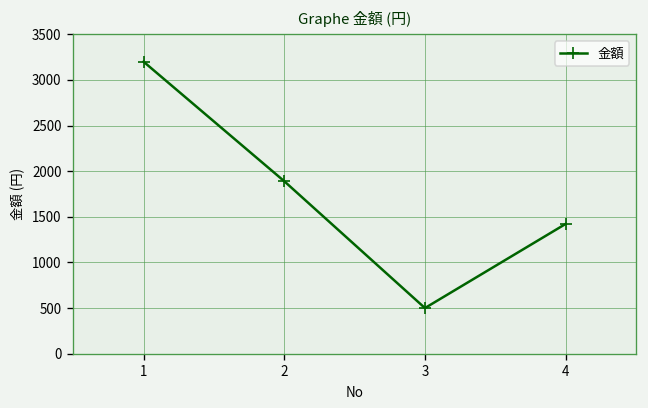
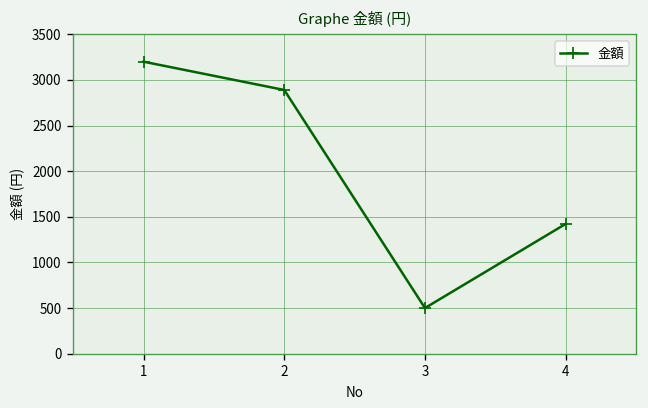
  {
    "1": 3200,
-   "2": 1900,
+   "2": 2900,
    "3": 500,
    "4": 1400
  }
